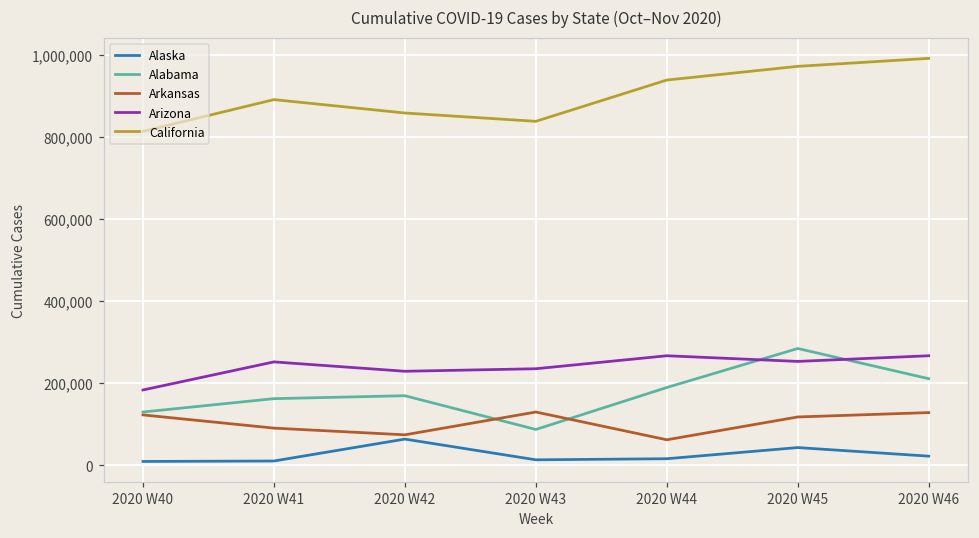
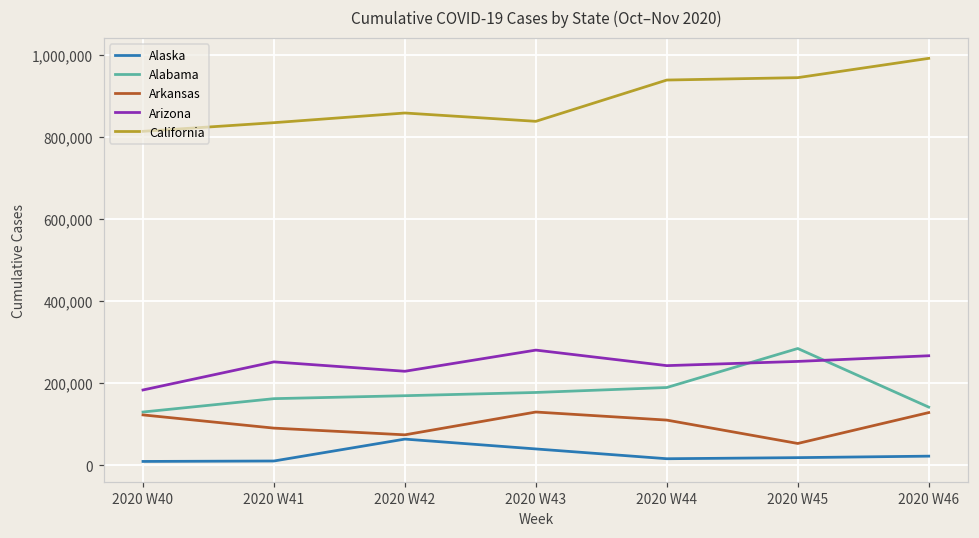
  {
    "Alaska": {
      "2020 W40": "10,000",
      "2020 W41": "10,000",
      "2020 W42": "60,000",
-     "2020 W43": "10,000",
+     "2020 W43": "40,000",
      "2020 W44": "20,000",
-     "2020 W45": "40,000",
+     "2020 W45": "20,000",
      "2020 W46": "20,000"
    },
    "Alabama": {
      "2020 W40": "130,000",
      "2020 W41": "160,000",
      "2020 W42": "170,000",
-     "2020 W43": "90,000",
+     "2020 W43": "180,000",
      "2020 W44": "190,000",
      "2020 W45": "280,000",
-     "2020 W46": "210,000"
+     "2020 W46": "140,000"
    },
    "Arkansas": {
      "2020 W40": "120,000",
      "2020 W41": "90,000",
      "2020 W42": "70,000",
      "2020 W43": "130,000",
-     "2020 W44": "60,000",
-     "2020 W45": "120,000",
+     "2020 W44": "110,000",
+     "2020 W45": "50,000",
      "2020 W46": "130,000"
    },
    "Arizona": {
      "2020 W40": "180,000",
      "2020 W41": "250,000",
      "2020 W42": "230,000",
-     "2020 W43": "230,000",
-     "2020 W44": "270,000",
+     "2020 W43": "280,000",
+     "2020 W44": "240,000",
      "2020 W45": "250,000",
      "2020 W46": "270,000"
    },
    "California": {
-     "2020 W41": "890,000",
+     "2020 W41": "830,000",
      "2020 W42": "860,000",
      "2020 W43": "840,000",
      "2020 W44": "940,000",
-     "2020 W45": "970,000",
+     "2020 W45": "940,000",
      "2020 W46": "990,000"
    }
  }
